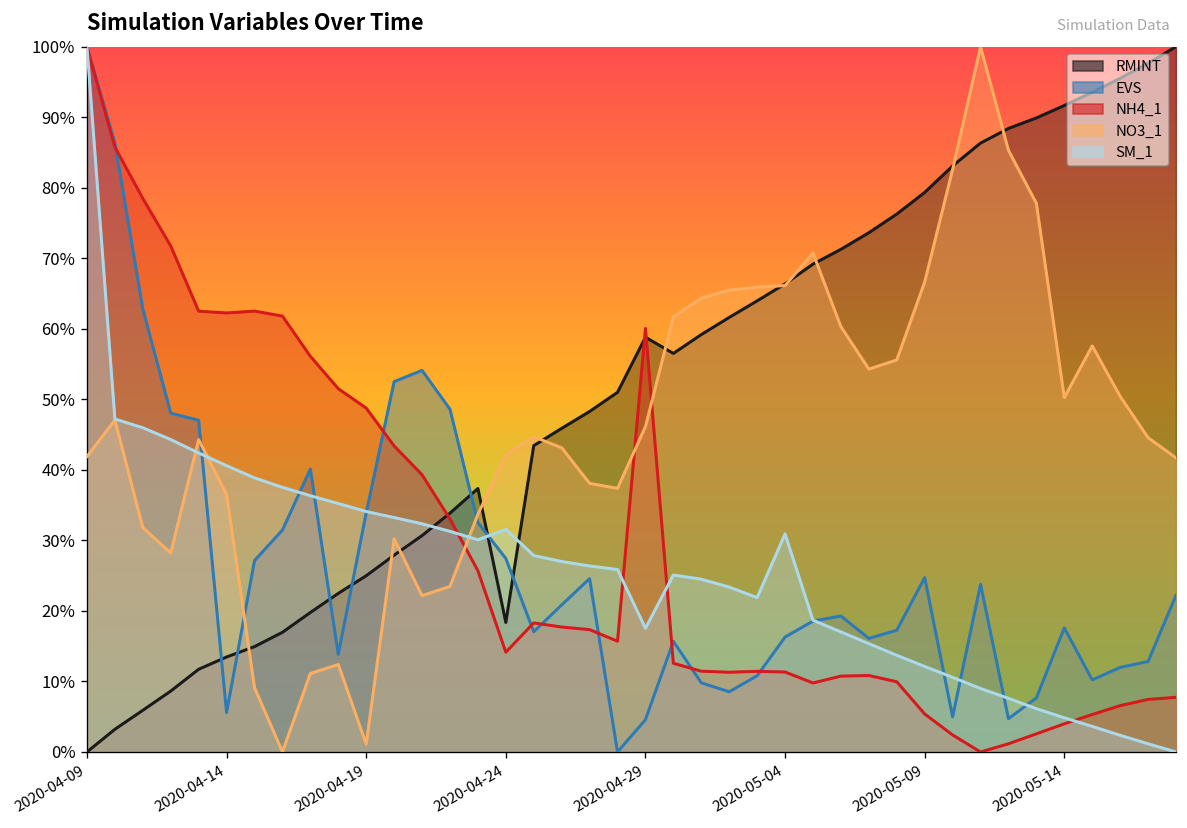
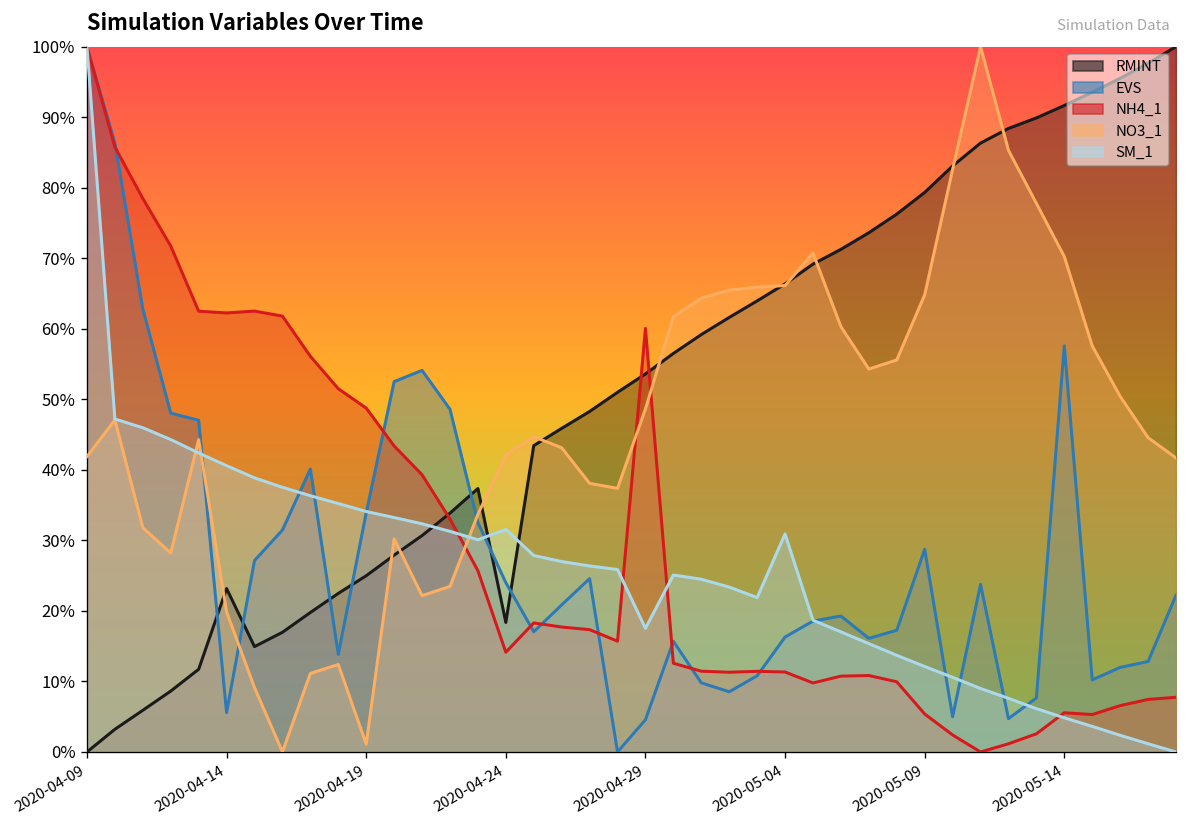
  {
    "RMINT": {
      "2020-04-09": "0%",
-     "2020-04-14": "13%",
+     "2020-04-14": "23%",
      "2020-04-19": "25%",
      "2020-04-24": "18%",
-     "2020-04-29": "59%",
+     "2020-04-29": "54%",
      "2020-05-09": "79%",
      "2020-05-14": "92%"
    },
    "EVS": {
      "2020-04-14": "6%",
-     "2020-04-24": "27%",
+     "2020-04-24": "24%",
      "2020-04-29": "5%",
      "2020-05-04": "16%",
-     "2020-05-09": "25%",
-     "2020-05-14": "18%"
+     "2020-05-09": "29%",
+     "2020-05-14": "58%"
    },
    "NH4_1": {
      "2020-04-14": "62%",
      "2020-04-19": "49%",
      "2020-04-24": "14%",
      "2020-04-29": "60%",
      "2020-05-04": "11%",
      "2020-05-09": "5%",
-     "2020-05-14": "4%"
+     "2020-05-14": "6%"
    },
    "NO3_1": {
      "2020-04-09": "42%",
-     "2020-04-14": "37%",
+     "2020-04-14": "20%",
      "2020-04-19": "1%",
      "2020-04-24": "42%",
-     "2020-04-29": "46%",
-     "2020-05-09": "67%",
-     "2020-05-14": "50%"
+     "2020-04-29": "49%",
+     "2020-05-09": "65%",
+     "2020-05-14": "70%"
    },
    "SM_1": {
      "2020-04-14": "41%",
      "2020-04-24": "32%",
      "2020-04-29": "18%",
      "2020-05-04": "31%",
      "2020-05-09": "12%",
      "2020-05-14": "5%"
    }
  }
